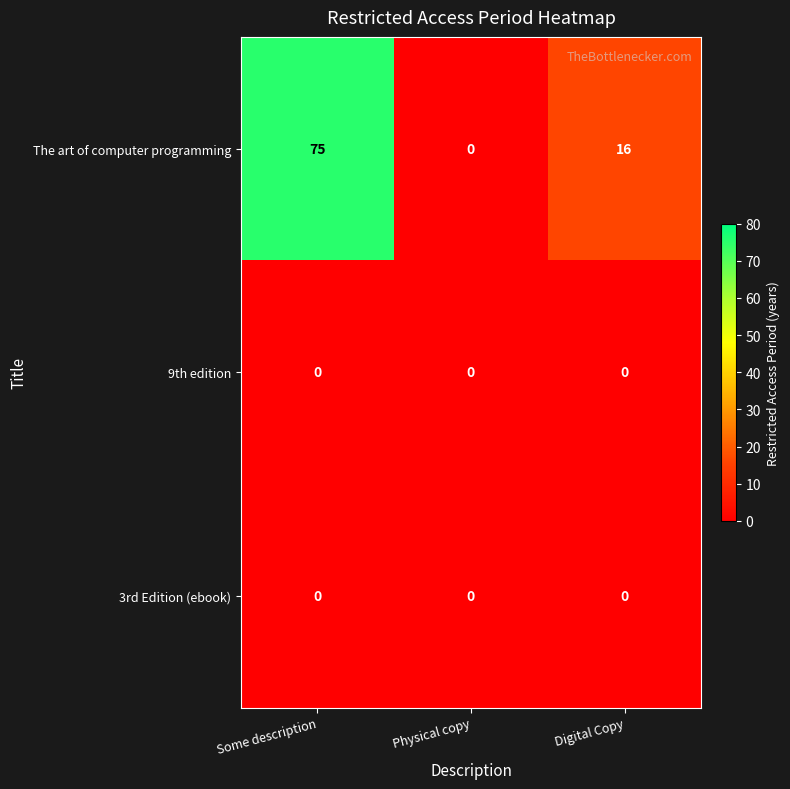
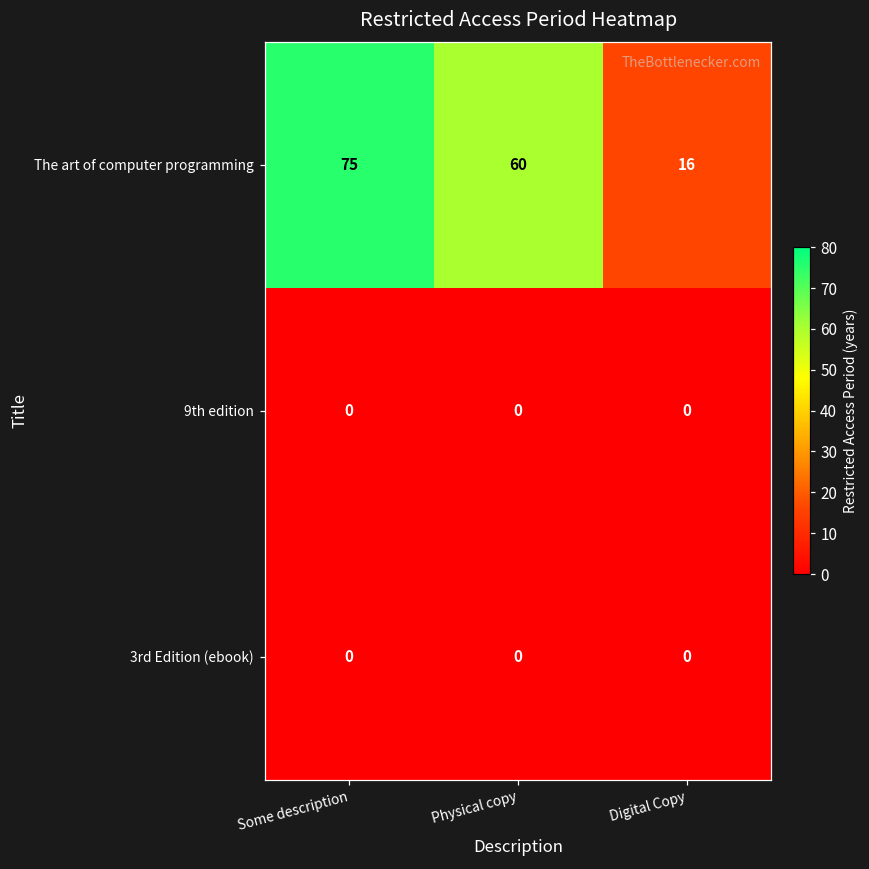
  {
    "The art of computer programming": {
      "Some description": 75,
-     "Physical copy": 0
+     "Physical copy": 60
    },
    "9th edition": {
      "Some description": 0,
      "Physical copy": 0,
      "Digital Copy": 0
    },
    "3rd Edition (ebook)": {
      "Some description": 0,
      "Physical copy": 0,
      "Digital Copy": 0
    }
  }
